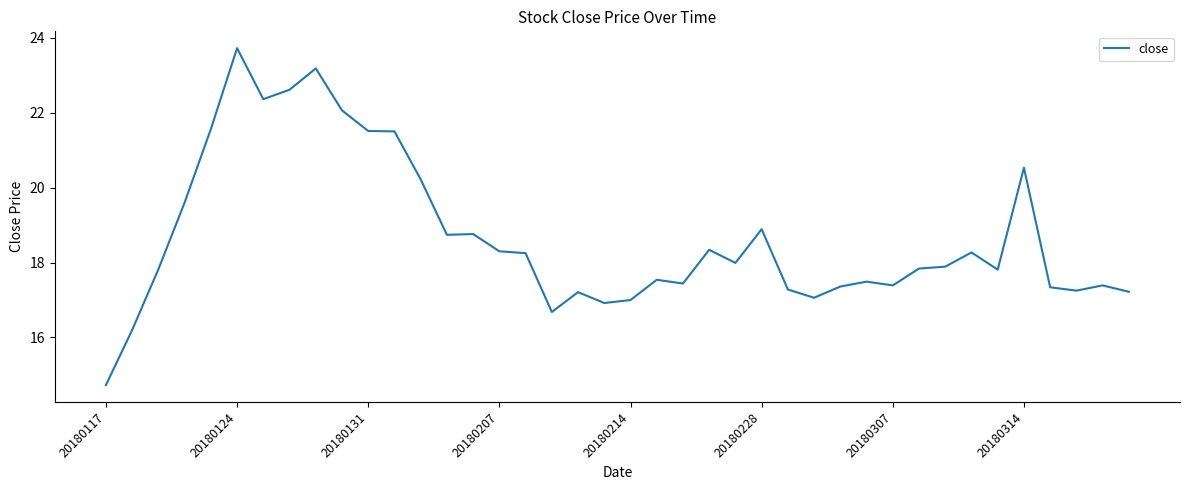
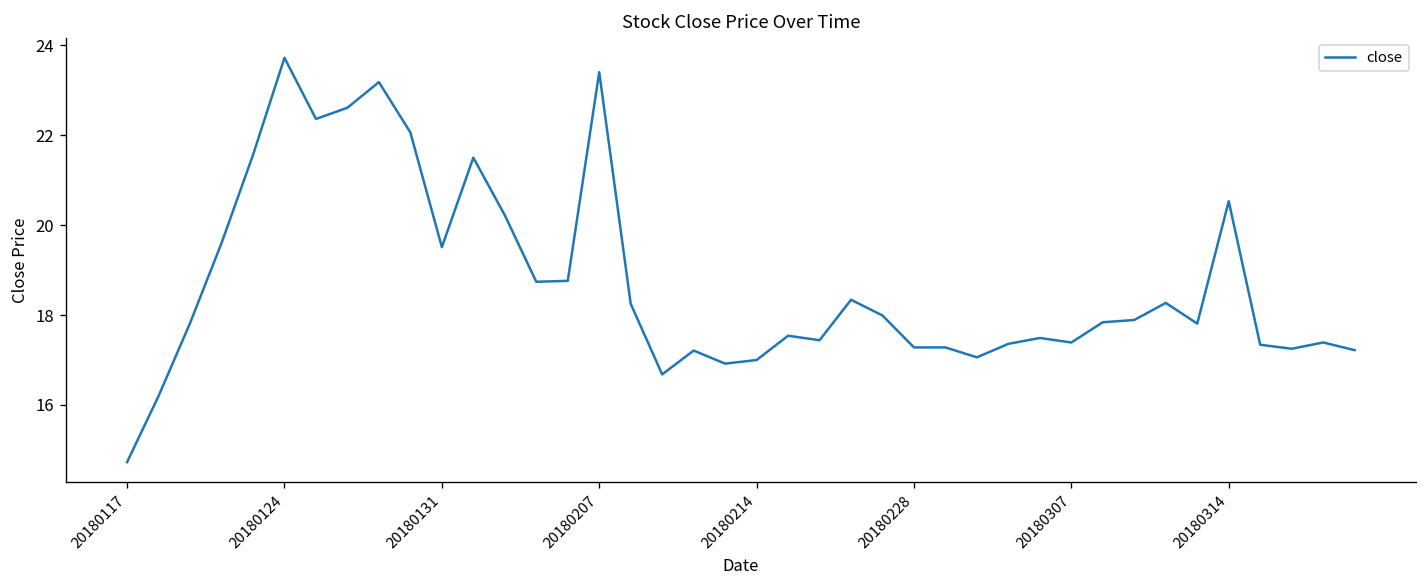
  {
    "20180117": 14.7,
    "20180124": 23.7,
-   "20180131": 21.5,
-   "20180207": 18.3,
+   "20180131": 19.5,
+   "20180207": 23.4,
    "20180214": 17.0,
-   "20180228": 18.9,
+   "20180228": 17.3,
    "20180307": 17.4,
    "20180314": 20.5
  }
